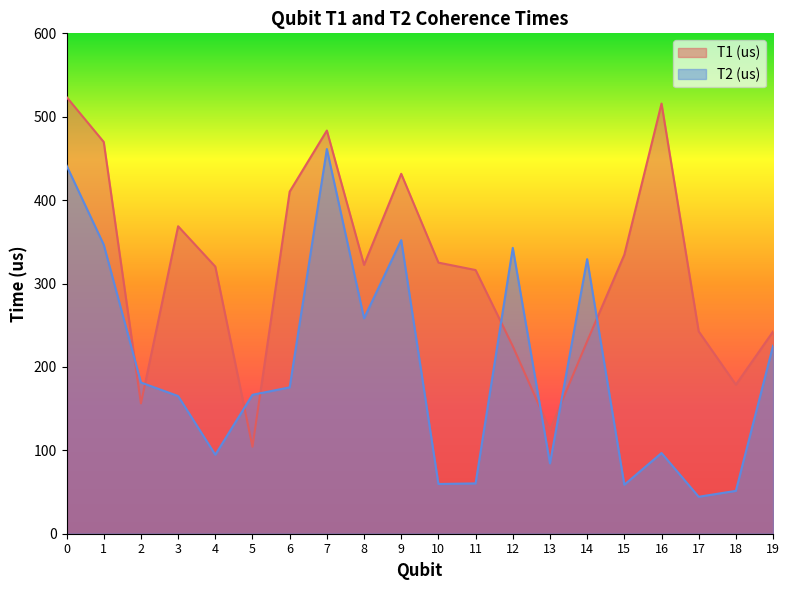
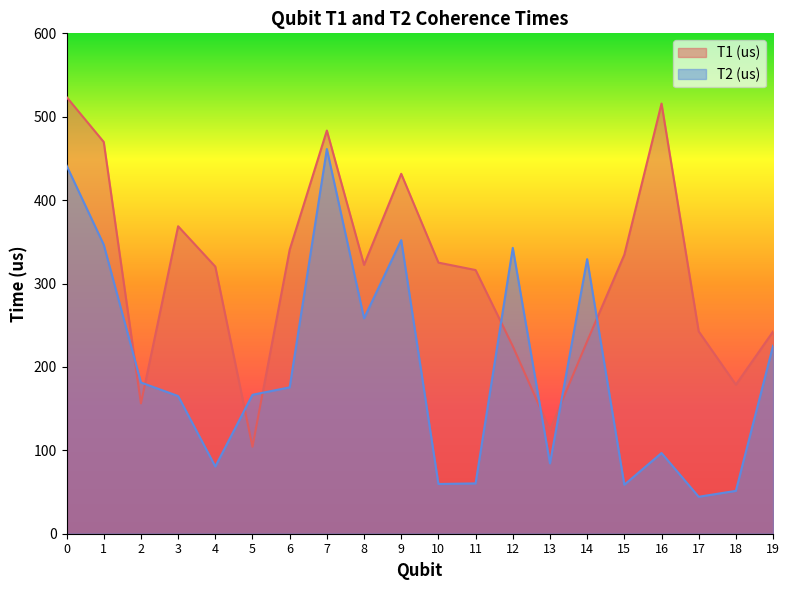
  {
    "T1 (us)": {
      "0": 520,
      "1": 470,
      "2": 160,
      "3": 370,
      "4": 320,
      "5": 100,
-     "6": 410,
+     "6": 340,
      "7": 480,
      "8": 320,
      "9": 430,
      "10": 330,
      "11": 320,
      "12": 220,
      "13": 120,
      "14": 230,
      "15": 330,
      "16": 520,
      "17": 240,
      "18": 180,
      "19": 240
    },
    "T2 (us)": {
      "0": 440,
      "1": 350,
      "2": 180,
      "3": 170,
-     "4": 90,
+     "4": 80,
      "5": 170,
      "6": 180,
      "7": 460,
      "8": 260,
      "9": 350,
      "10": 60,
      "11": 60,
      "12": 340,
      "13": 80,
      "14": 330,
      "15": 60,
      "16": 100,
      "17": 40,
      "18": 50,
      "19": 230
    }
  }
